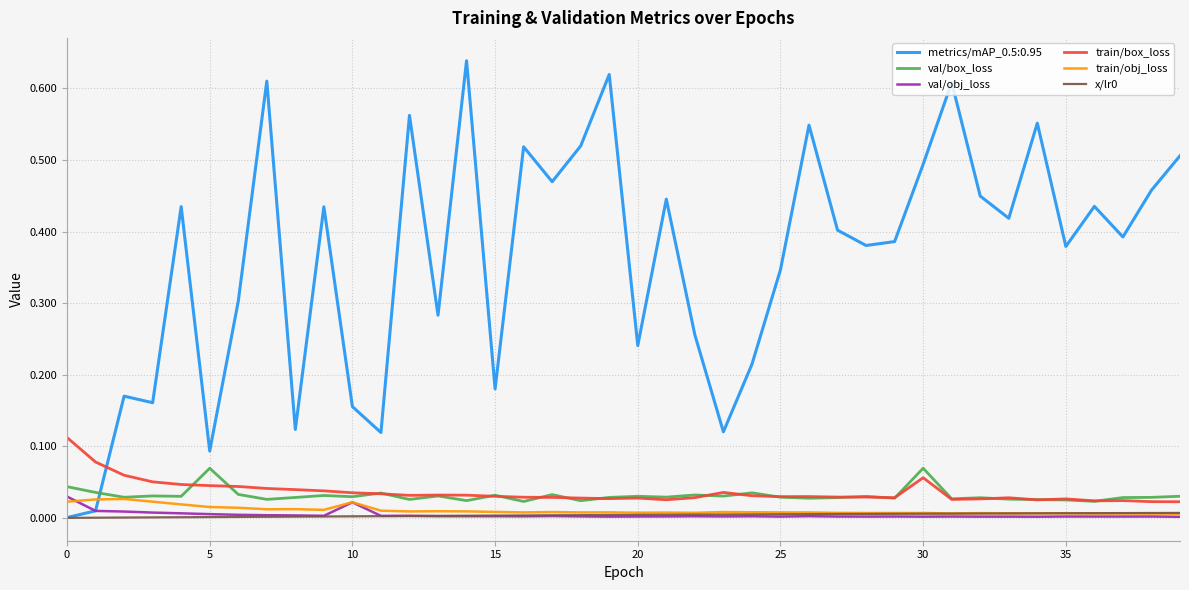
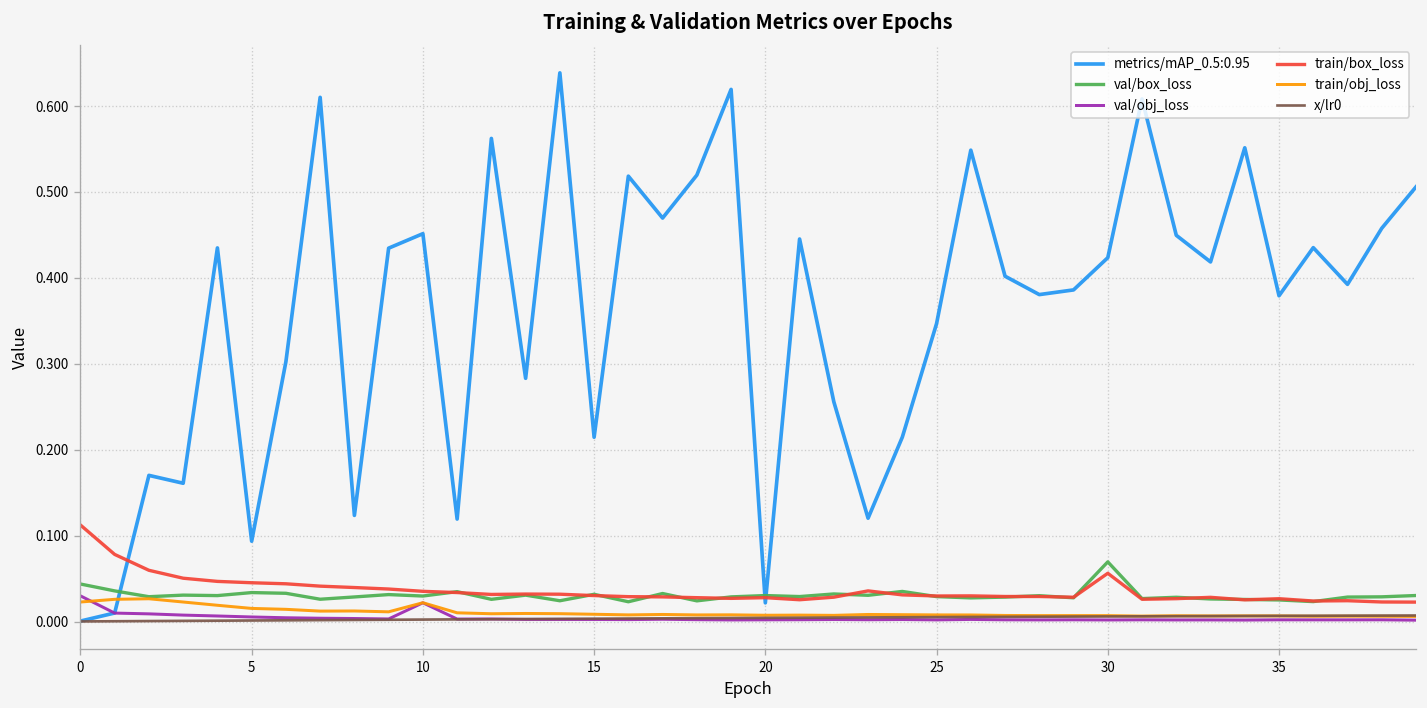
  {
    "metrics/mAP_0.5:0.95": {
      "5": 0.09,
-     "10": 0.16,
-     "15": 0.18,
-     "20": 0.24,
+     "10": 0.45,
+     "15": 0.21,
+     "20": 0.02,
      "25": 0.35,
-     "30": 0.49,
+     "30": 0.42,
      "35": 0.38
    },
    "val/box_loss": {
      "0": 0.04,
-     "5": 0.07,
+     "5": 0.03,
      "10": 0.03,
      "30": 0.07
    },
    "val/obj_loss": {
      "0": 0.03,
      "5": 0.01,
      "30": 0.00,
      "35": 0.00
    },
    "train/box_loss": {
      "0": 0.11,
      "5": 0.05,
      "10": 0.04,
      "30": 0.06
    },
    "train/obj_loss": {
      "0": 0.02,
      "5": 0.02,
      "15": 0.01
    },
    "x/lr0": {
      "5": 0.00,
      "10": 0.00
    }
  }
